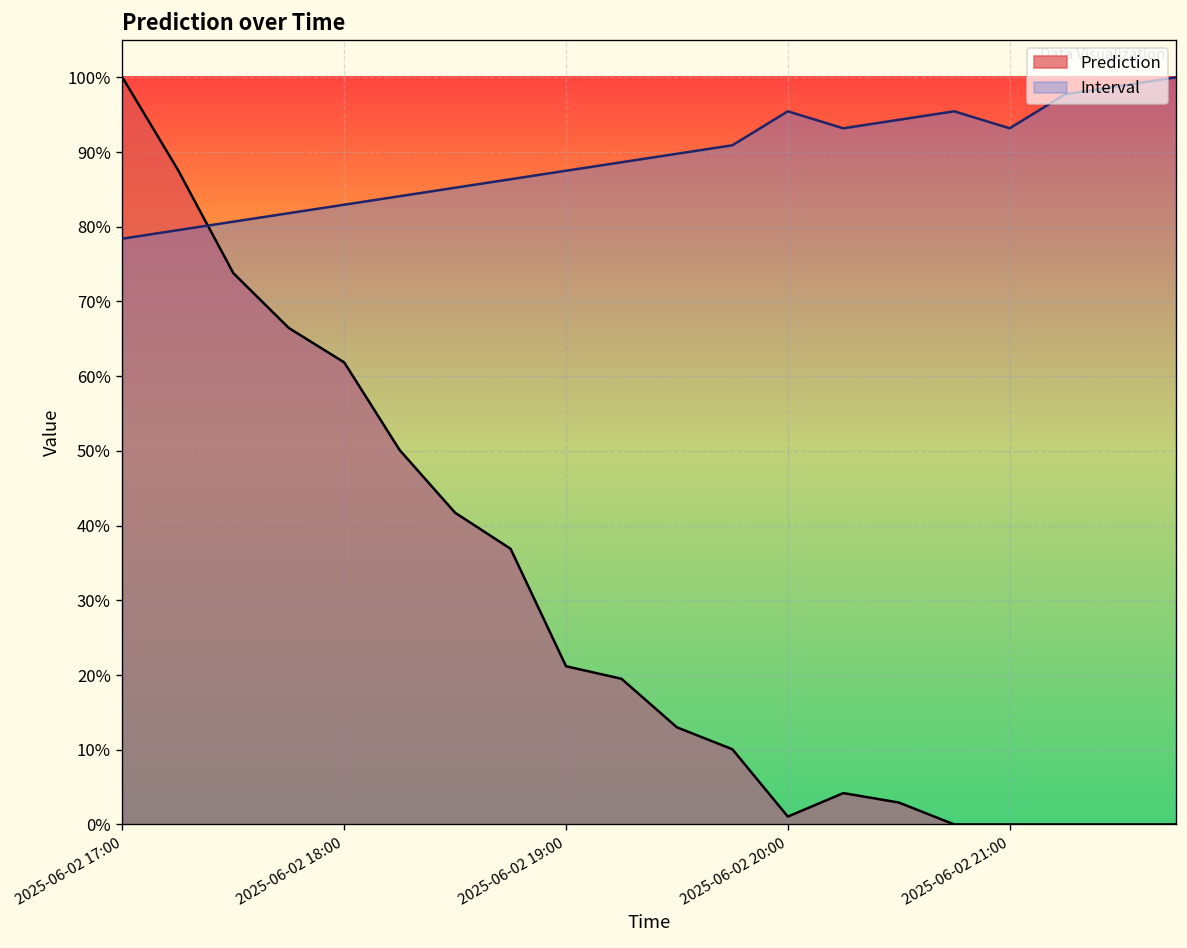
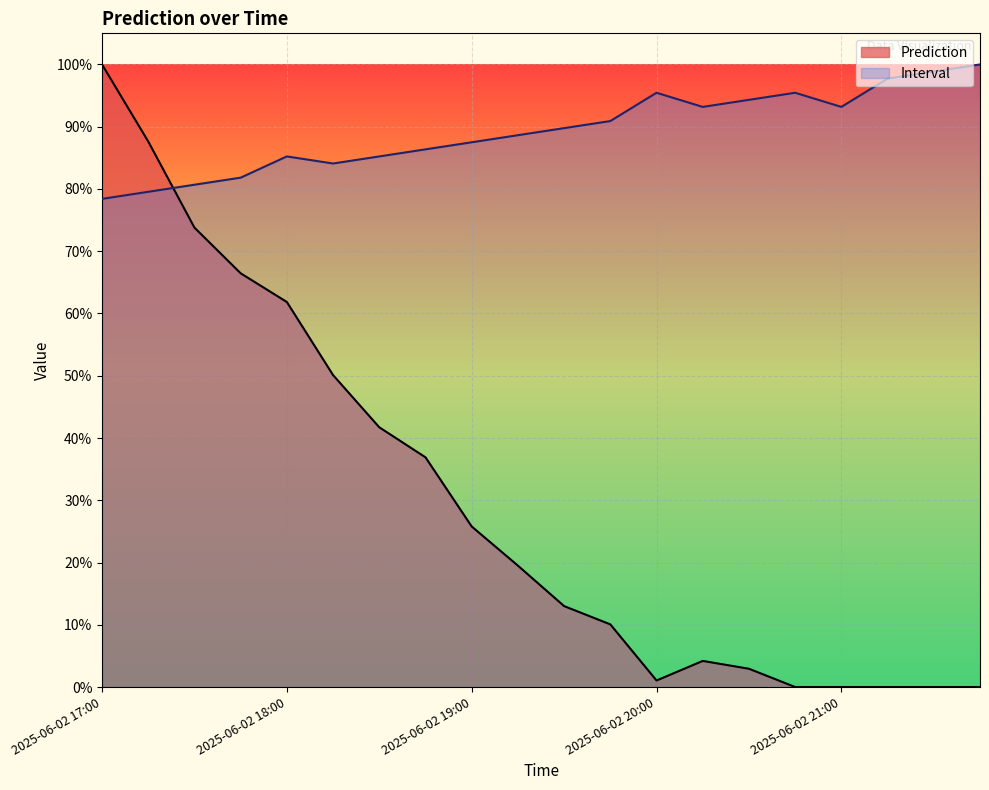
  {
    "Prediction": {
      "2025-06-02 17:00": "100%",
      "2025-06-02 18:00": "62%",
-     "2025-06-02 19:00": "21%",
+     "2025-06-02 19:00": "26%",
      "2025-06-02 20:00": "1%",
      "2025-06-02 21:00": "0%"
    },
    "Interval": {
      "2025-06-02 17:00": "78%",
-     "2025-06-02 18:00": "83%",
+     "2025-06-02 18:00": "85%",
      "2025-06-02 19:00": "88%",
      "2025-06-02 20:00": "95%",
      "2025-06-02 21:00": "93%"
    }
  }
